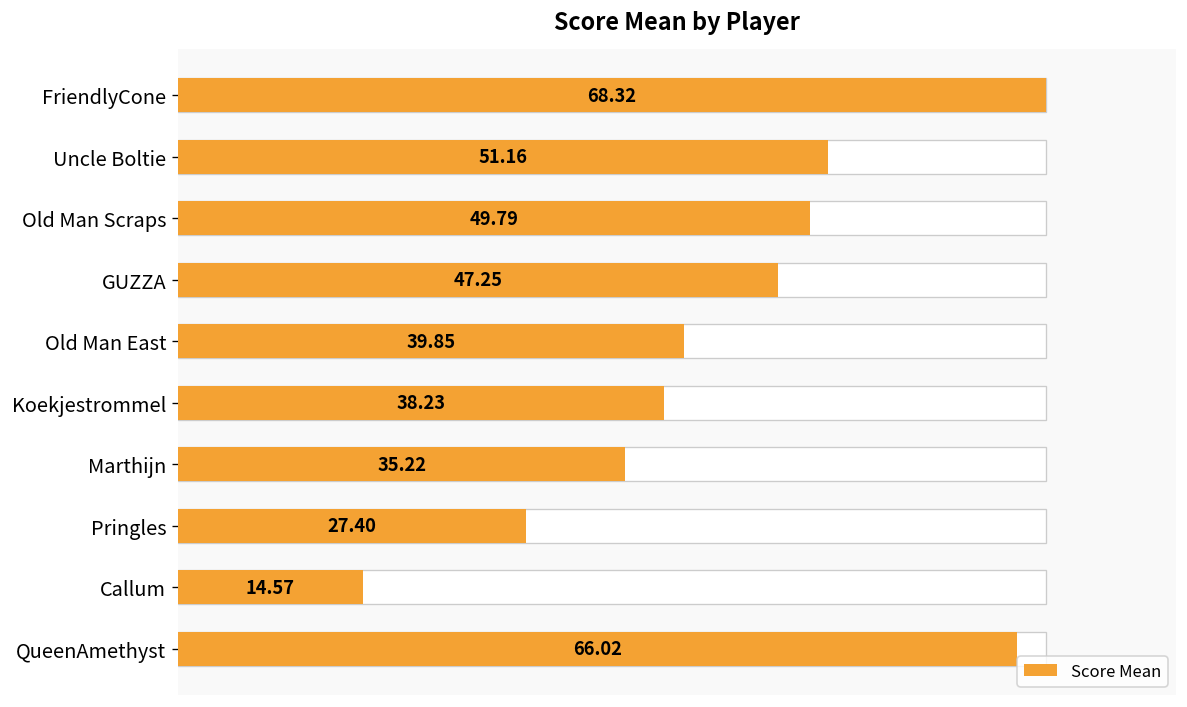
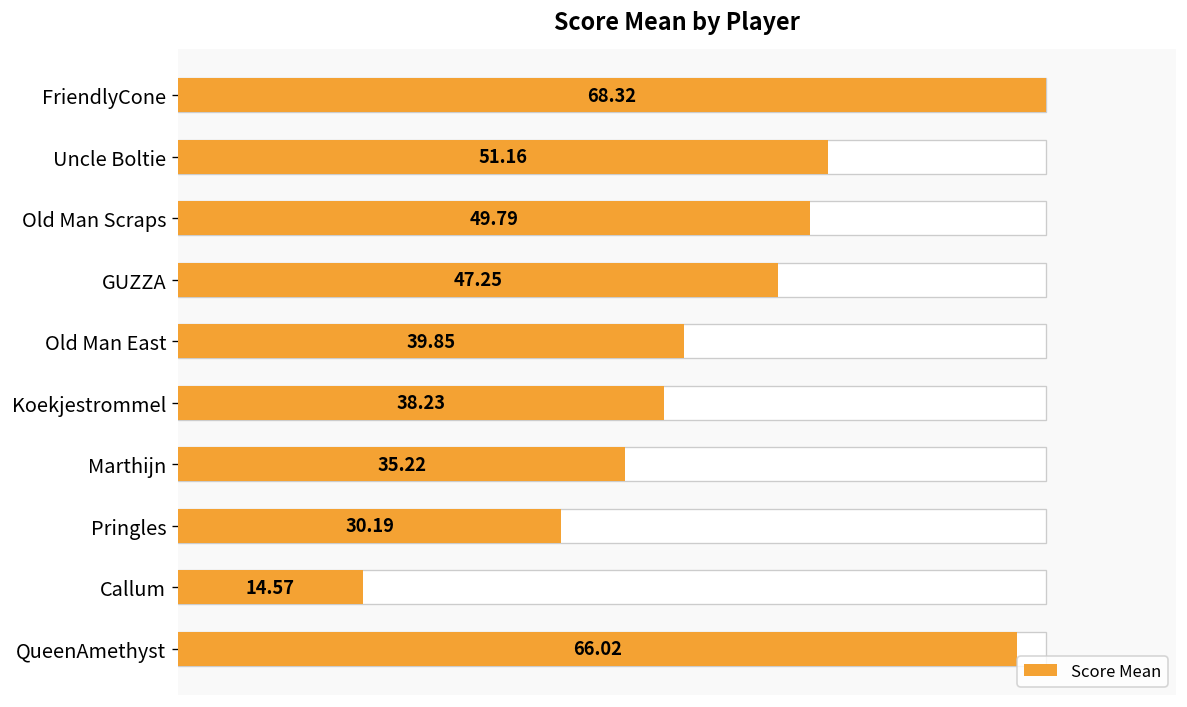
  {
    "Score Mean": {
      "FriendlyCone": 68.32,
-     "Pringles": 27.40
+     "Pringles": 30.19
    }
  }
